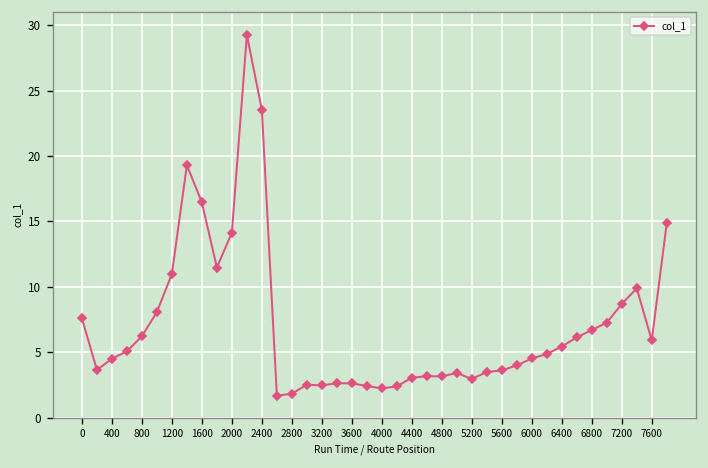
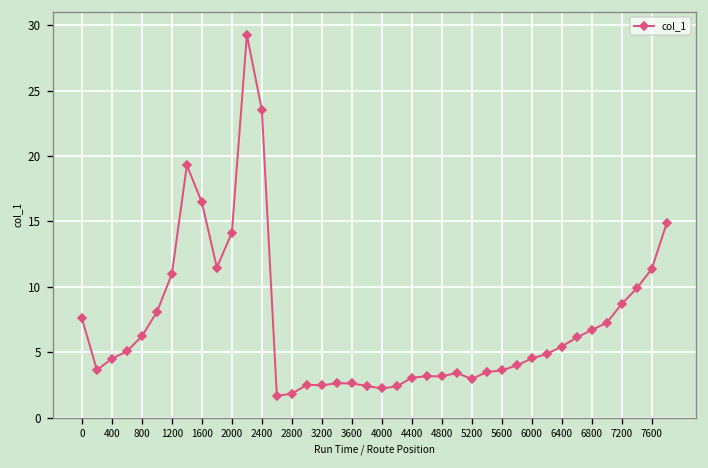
  {
    "0": 7.6,
    "400": 4.5,
    "800": 6.2,
    "1200": 11.0,
    "1600": 16.4,
    "2000": 14.1,
    "2400": 23.5,
    "2800": 1.8,
    "3200": 2.5,
    "3600": 2.6,
    "4000": 2.2,
    "4400": 3.1,
    "4800": 3.2,
    "5200": 3.0,
    "5600": 3.6,
    "6000": 4.5,
    "6400": 5.4,
    "6800": 6.7,
    "7200": 8.7,
-   "7600": 5.9
+   "7600": 11.4
  }
